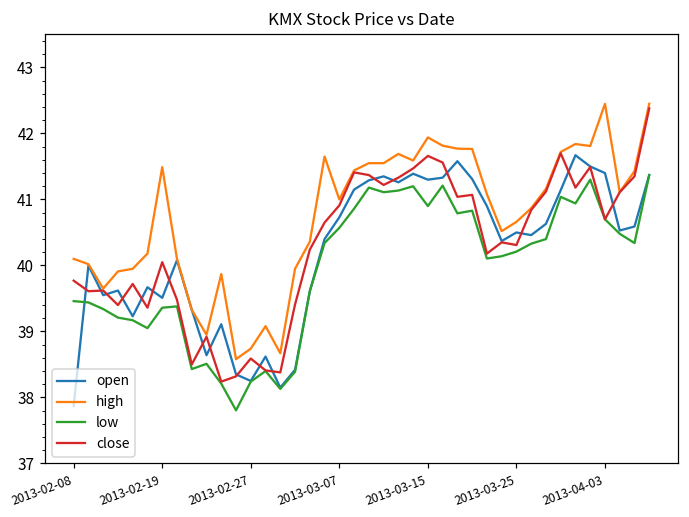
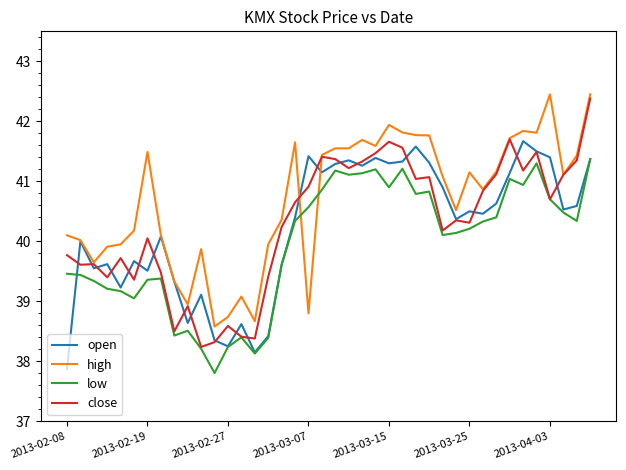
  {
    "open": {
      "2013-02-19": 39.5,
-     "2013-03-07": 40.7,
+     "2013-03-07": 41.4,
      "2013-03-15": 41.3,
      "2013-03-25": 40.5,
      "2013-04-03": 41.4
    },
    "high": {
      "2013-02-08": 40.1,
      "2013-02-19": 41.5,
      "2013-02-27": 38.7,
-     "2013-03-07": 41.0,
+     "2013-03-07": 38.8,
      "2013-03-15": 41.9,
-     "2013-03-25": 40.7,
+     "2013-03-25": 41.2,
      "2013-04-03": 42.4
    },
    "low": {
      "2013-02-08": 39.5,
      "2013-02-19": 39.4,
      "2013-03-07": 40.6,
      "2013-03-15": 40.9,
      "2013-03-25": 40.2
    },
    "close": {
      "2013-02-08": 39.8,
      "2013-02-19": 40.1,
      "2013-02-27": 38.6,
      "2013-03-07": 40.9,
      "2013-03-15": 41.7,
      "2013-03-25": 40.3
    }
  }
